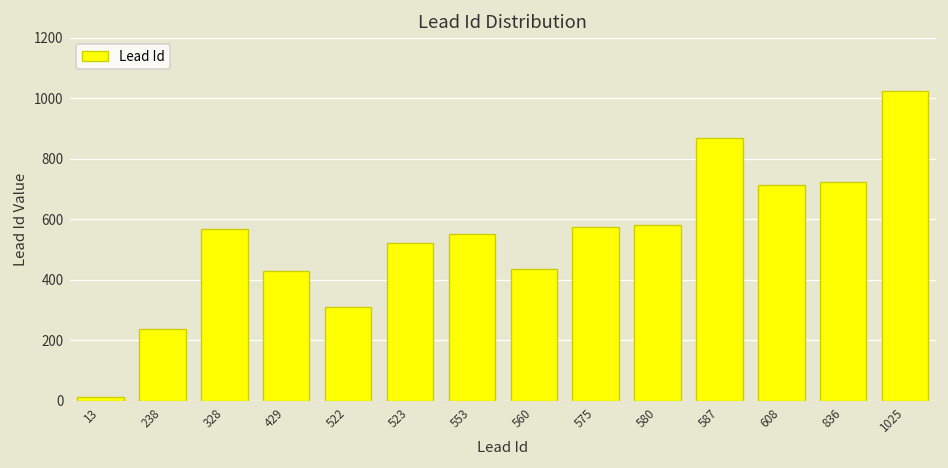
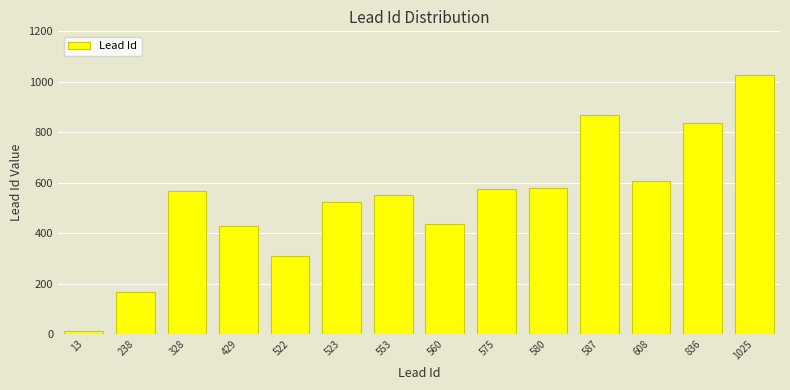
  {
    "13": 10,
-   "238": 240,
+   "238": 170,
    "328": 570,
    "429": 430,
    "522": 310,
    "523": 520,
    "553": 550,
    "560": 440,
    "575": 580,
    "580": 580,
    "587": 870,
-   "608": 710,
-   "836": 720,
+   "608": 610,
+   "836": 840,
    "1025": 1030
  }
